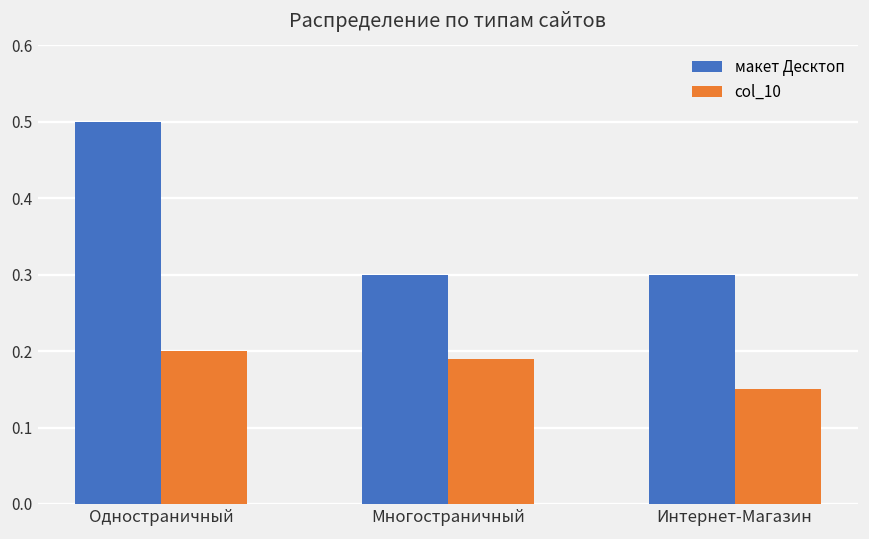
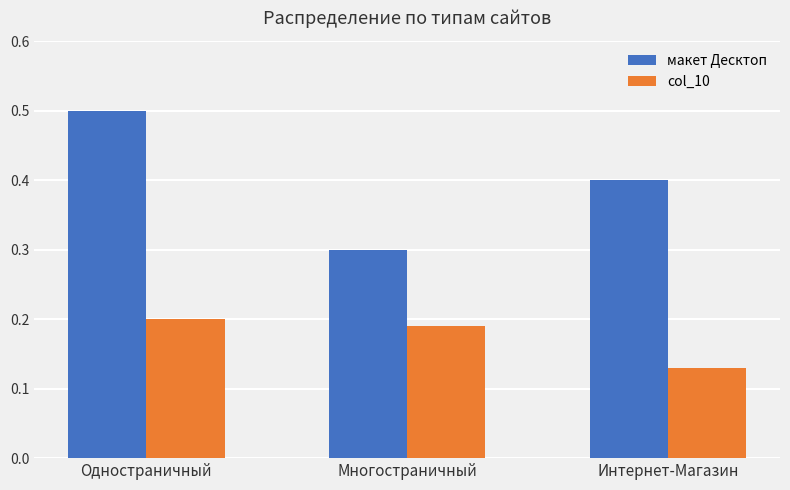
  {
    "макет Десктоп": {
      "Одностраничный": 0.5,
      "Многостраничный": 0.3,
-     "Интернет-Магазин": 0.3
+     "Интернет-Магазин": 0.4
    },
    "col_10": {
      "Одностраничный": 0.20,
      "Многостраничный": 0.19,
-     "Интернет-Магазин": 0.15
+     "Интернет-Магазин": 0.13
    }
  }
